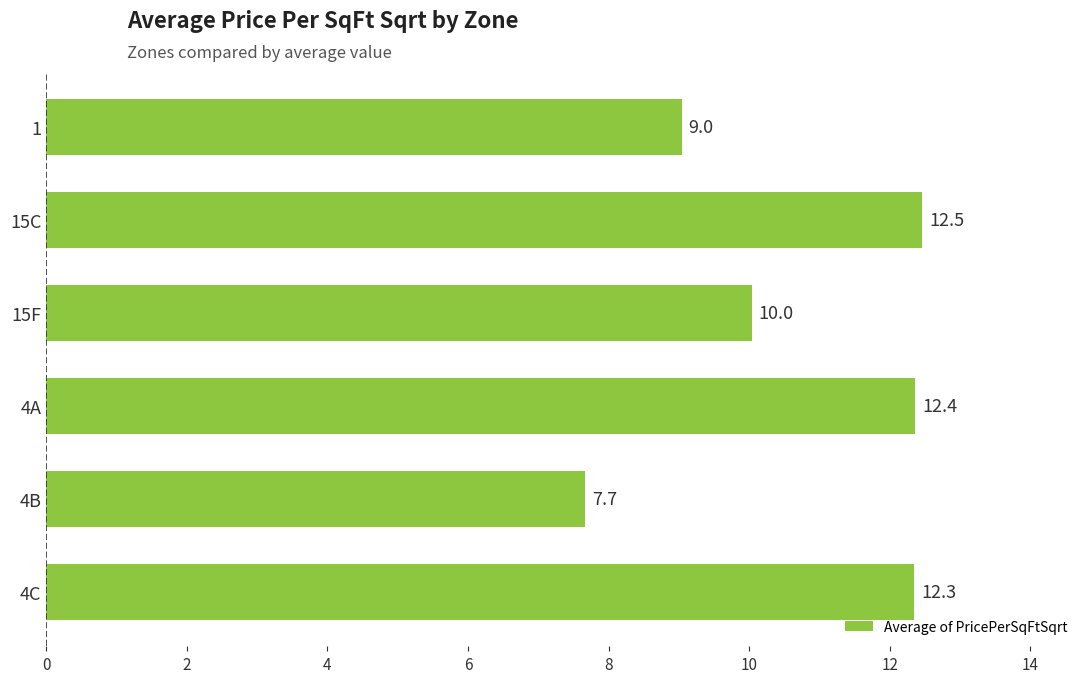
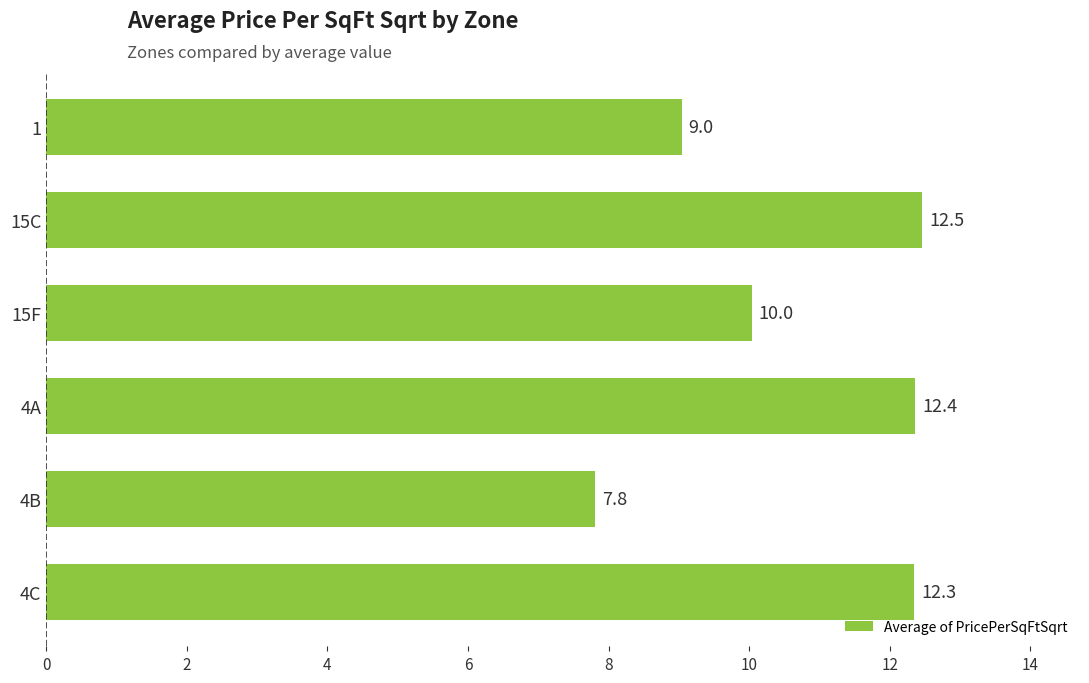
  {
    "1": 9.0,
    "15C": 12.5,
    "15F": 10.0,
    "4A": 12.4,
-   "4B": 7.7,
+   "4B": 7.8,
    "4C": 12.3
  }
